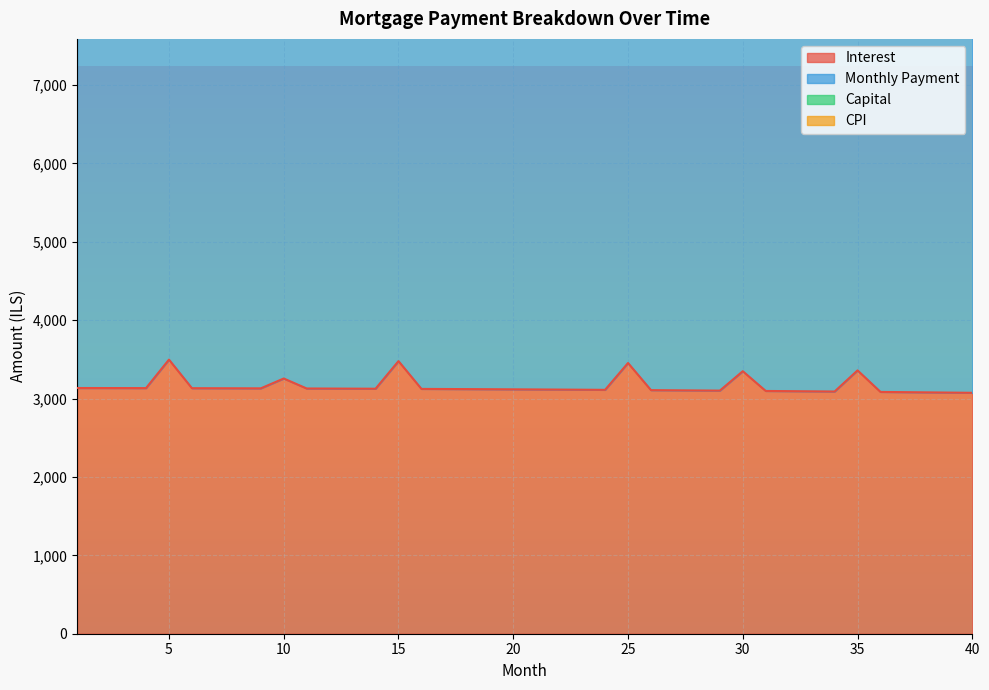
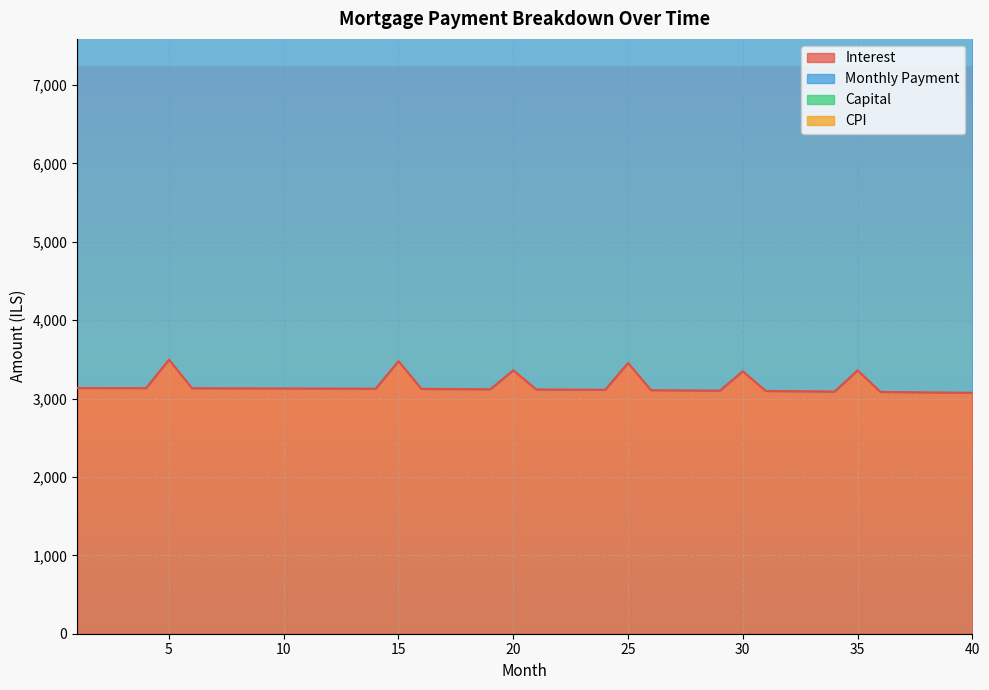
  {
    "Interest": {
      "5": "3,500",
-     "10": "3,300",
+     "10": "3,100",
      "15": "3,500",
-     "20": "3,100",
+     "20": "3,400",
      "25": "3,500",
      "30": "3,300",
      "35": "3,400",
      "40": "3,100"
    }
  }
